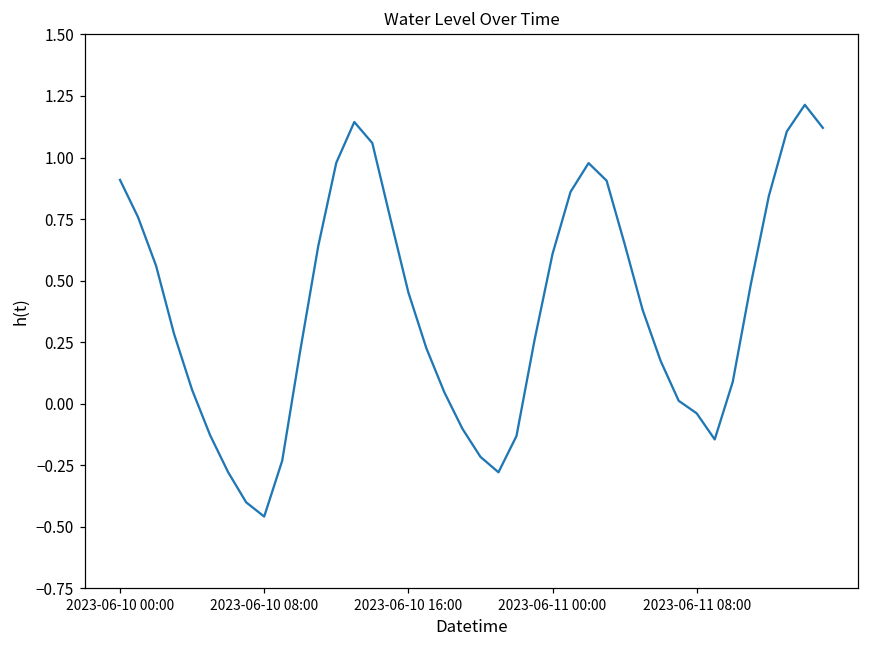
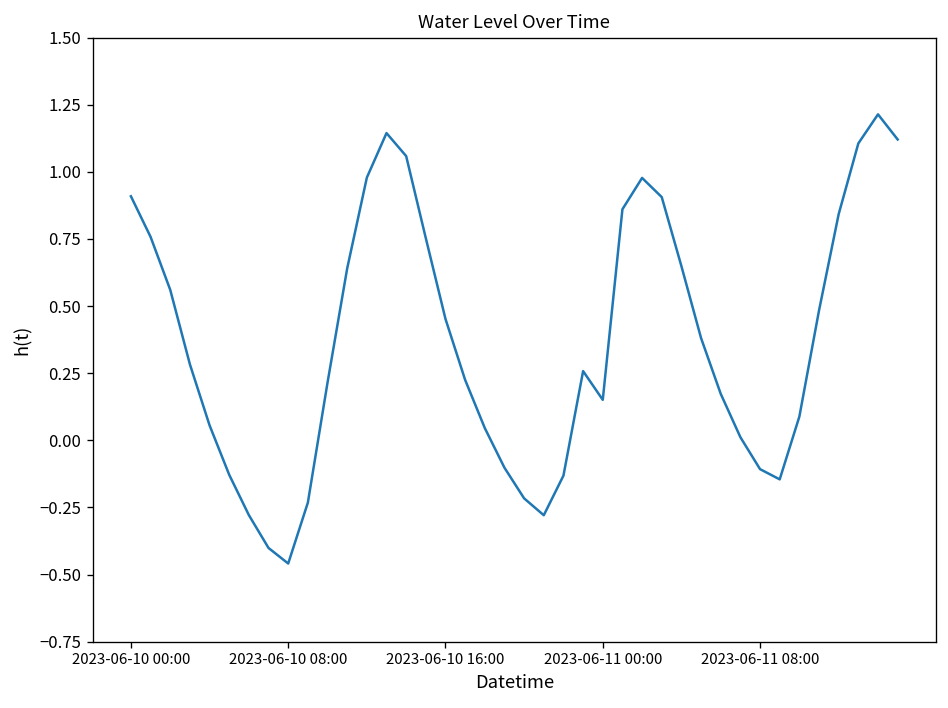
  {
    "2023-06-10 00:00": 0.91,
    "2023-06-10 08:00": -0.46,
    "2023-06-10 16:00": 0.45,
-   "2023-06-11 00:00": 0.61,
-   "2023-06-11 08:00": -0.04
+   "2023-06-11 00:00": 0.15,
+   "2023-06-11 08:00": -0.11
  }
